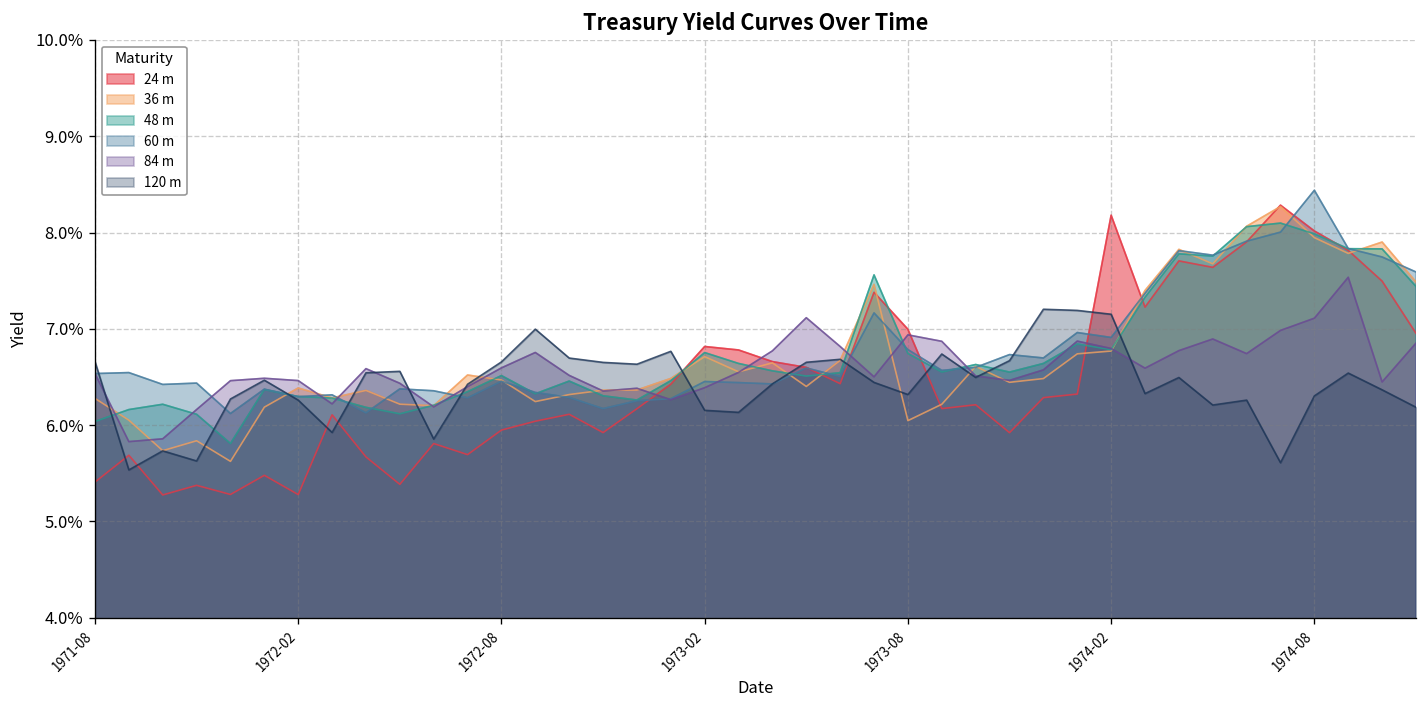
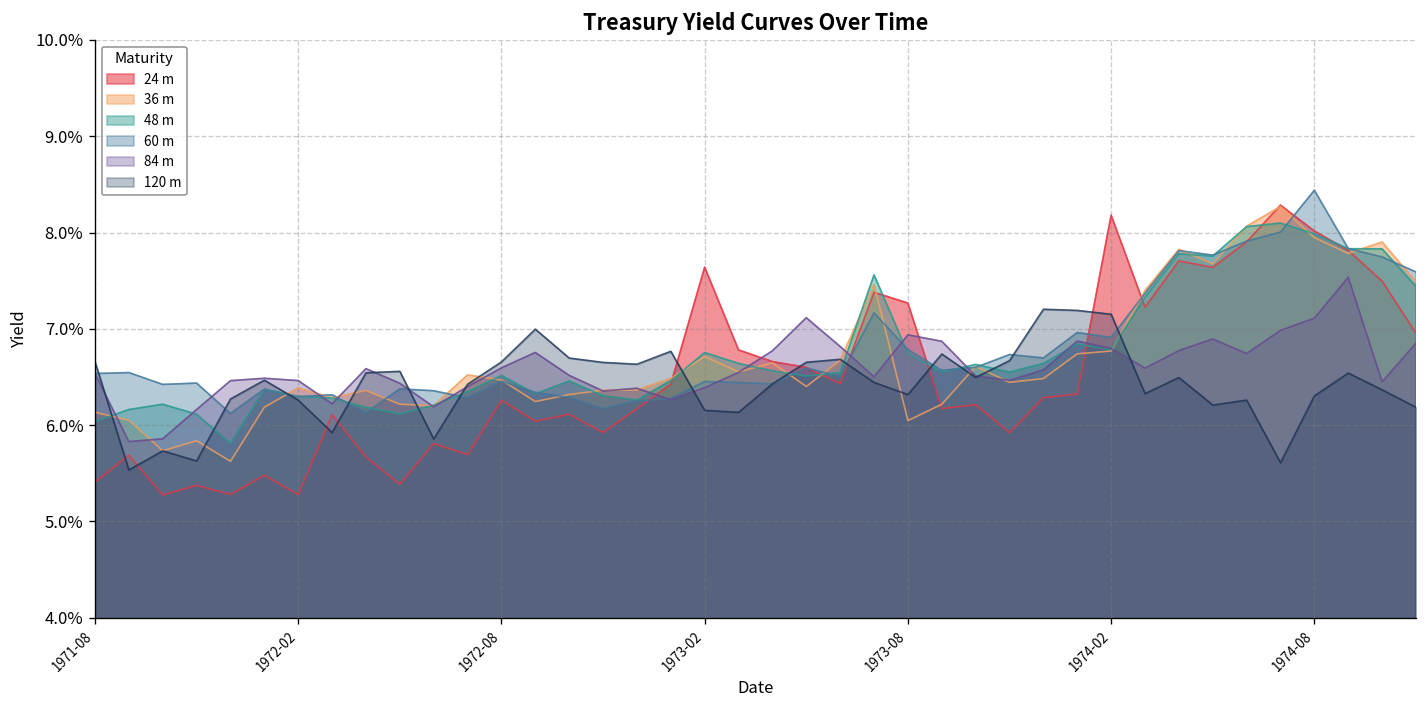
  {
    "24 m": {
      "1971-08": "5.4%",
      "1972-02": "5.3%",
-     "1972-08": "5.9%",
-     "1973-02": "6.8%",
-     "1973-08": "7.0%",
+     "1972-08": "6.3%",
+     "1973-02": "7.6%",
+     "1973-08": "7.3%",
      "1974-02": "8.2%"
    },
    "36 m": {
-     "1971-08": "6.3%",
+     "1971-08": "6.1%",
      "1972-02": "6.4%",
      "1973-02": "6.7%",
      "1973-08": "6.0%",
      "1974-08": "7.9%"
    }
  }
